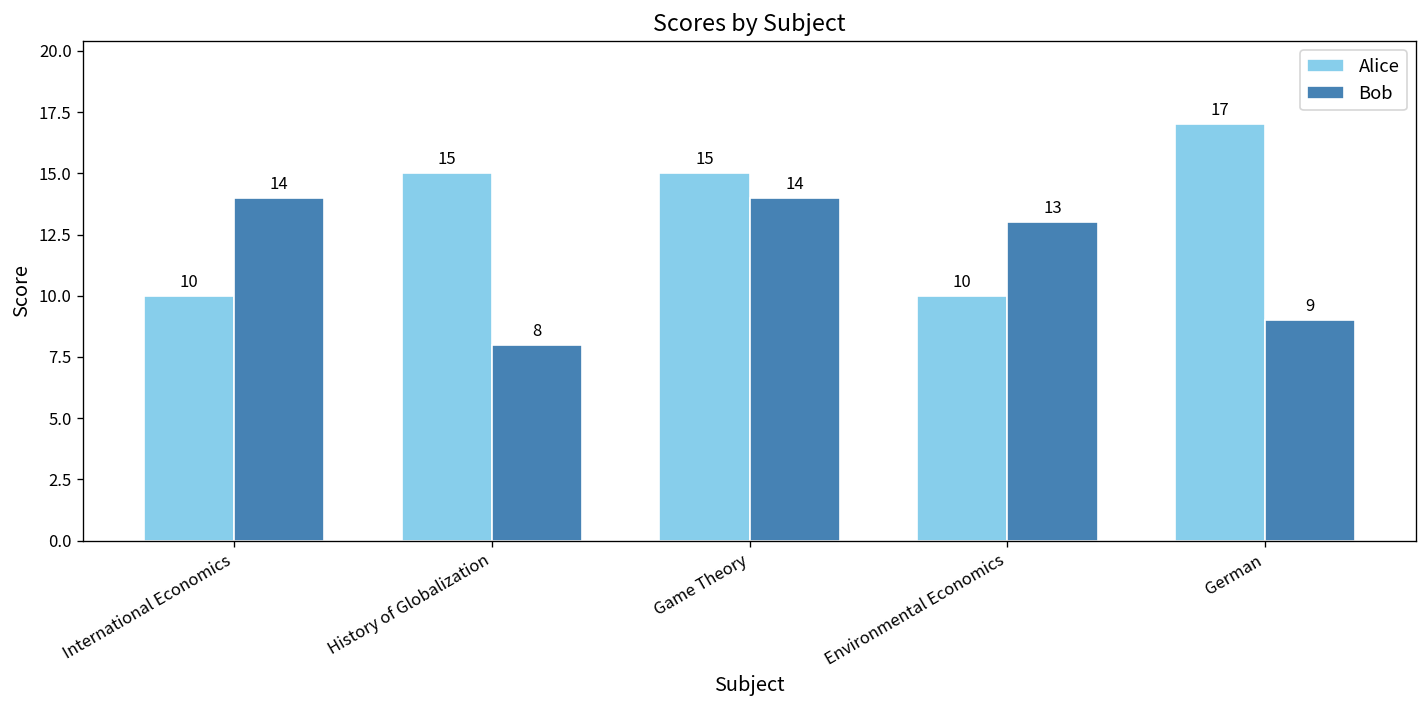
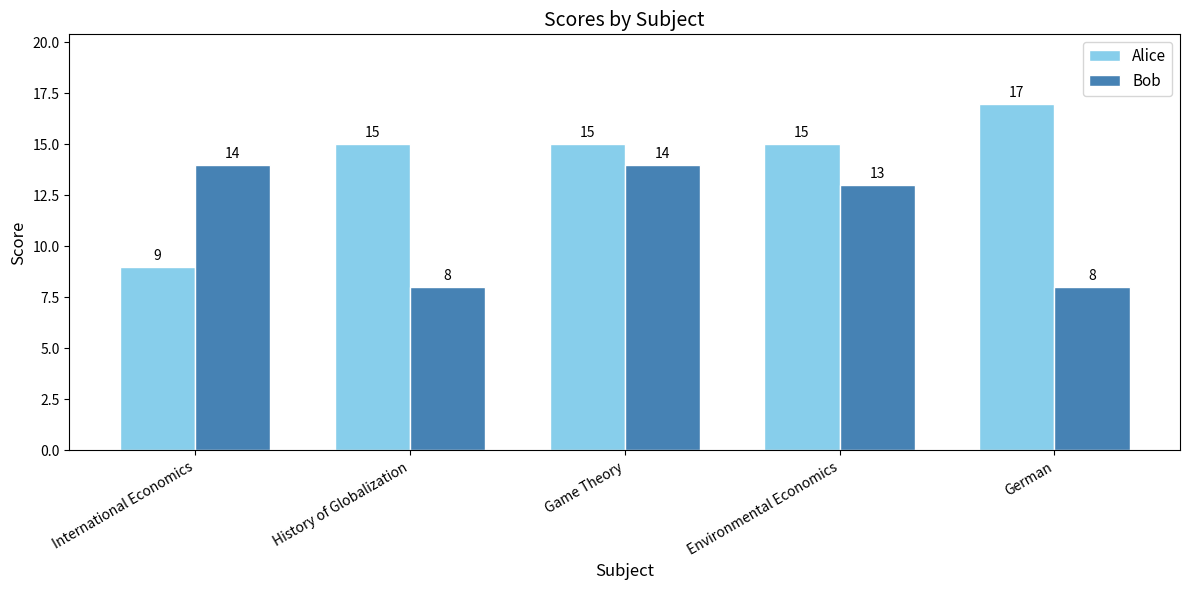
  {
    "Alice": {
-     "International Economics": 10,
+     "International Economics": 9,
      "History of Globalization": 15,
      "Game Theory": 15,
-     "Environmental Economics": 10,
+     "Environmental Economics": 15,
      "German": 17
    },
    "Bob": {
      "International Economics": 14,
      "History of Globalization": 8,
      "Game Theory": 14,
      "Environmental Economics": 13,
-     "German": 9
+     "German": 8
    }
  }
